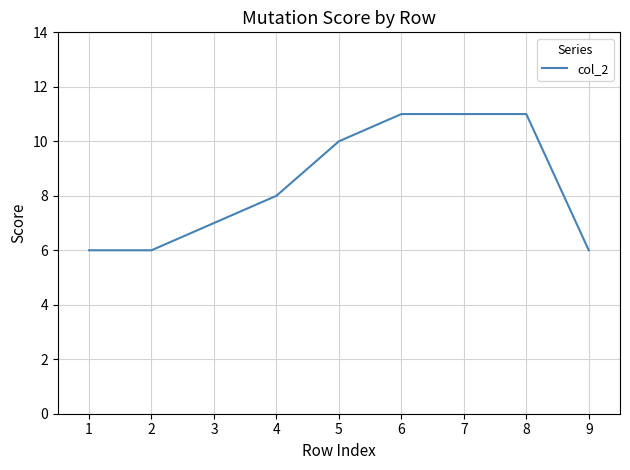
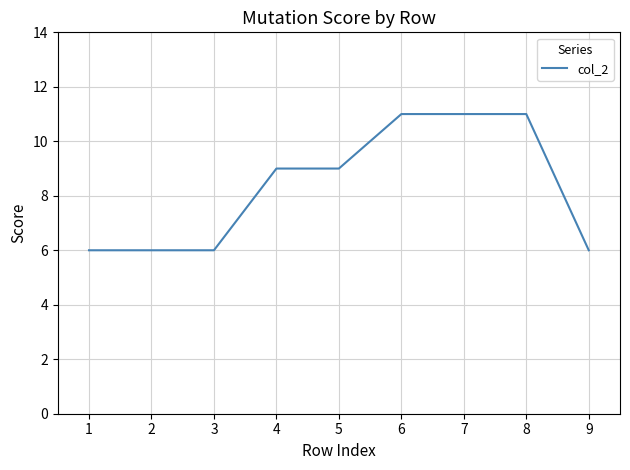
  {
    "1": 6,
    "2": 6,
-   "3": 7,
-   "4": 8,
-   "5": 10,
+   "3": 6,
+   "4": 9,
+   "5": 9,
    "6": 11,
    "7": 11,
    "8": 11,
    "9": 6
  }
